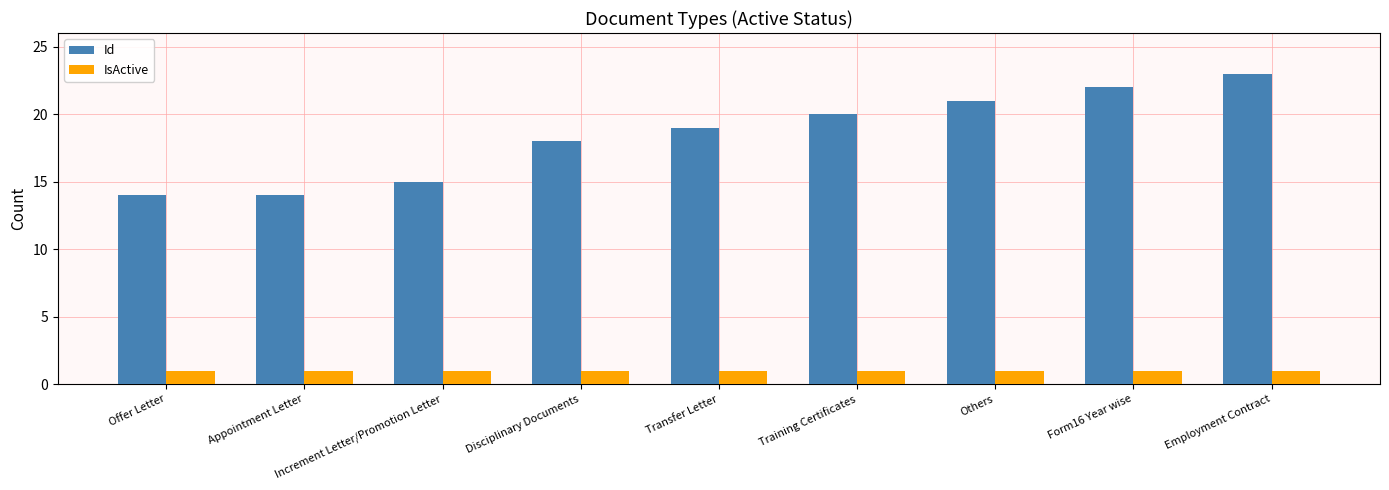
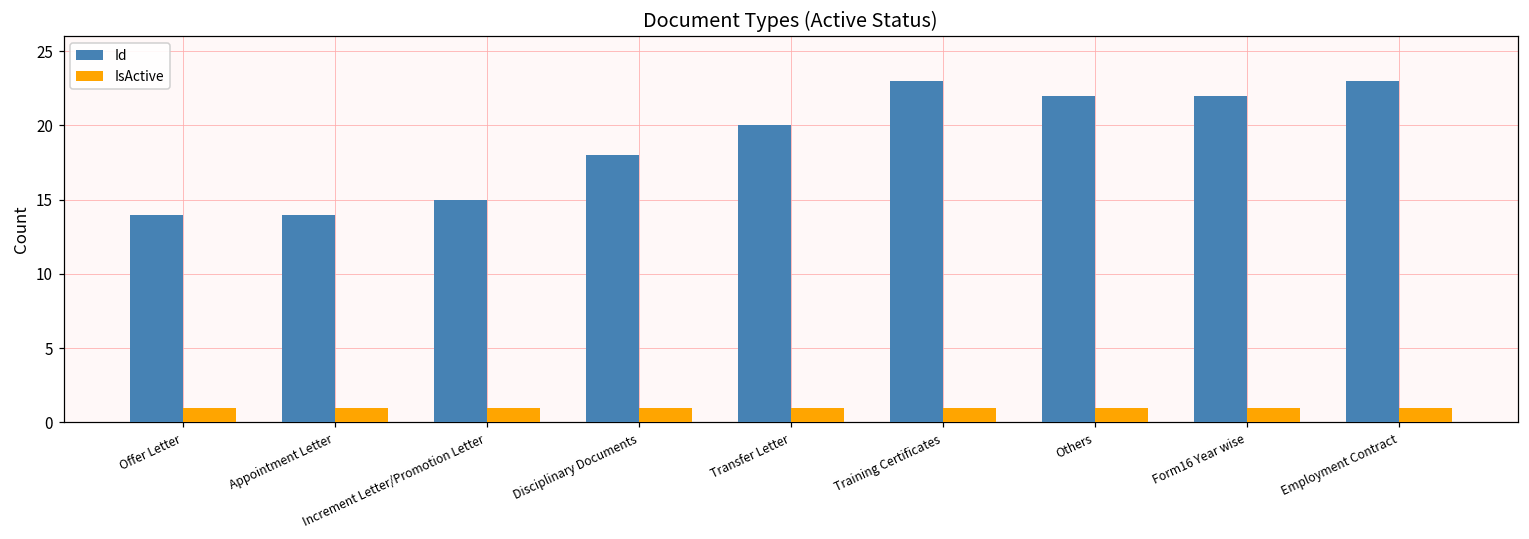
  {
    "Id": {
      "Offer Letter": 14,
      "Appointment Letter": 14,
      "Increment Letter/Promotion Letter": 15,
      "Disciplinary Documents": 18,
-     "Transfer Letter": 19,
-     "Training Certificates": 20,
-     "Others": 21,
+     "Transfer Letter": 20,
+     "Training Certificates": 23,
+     "Others": 22,
      "Form16 Year wise": 22,
      "Employment Contract": 23
    },
    "IsActive": {
      "Offer Letter": 1,
      "Appointment Letter": 1,
      "Increment Letter/Promotion Letter": 1,
      "Disciplinary Documents": 1,
      "Transfer Letter": 1,
      "Training Certificates": 1,
      "Others": 1,
      "Form16 Year wise": 1,
      "Employment Contract": 1
    }
  }
